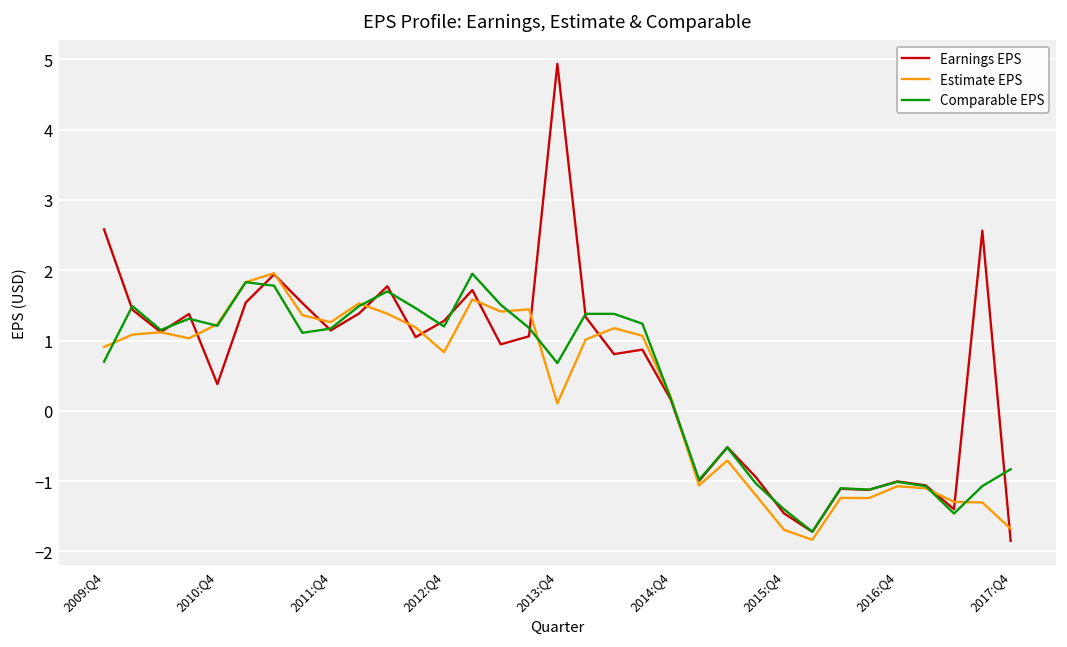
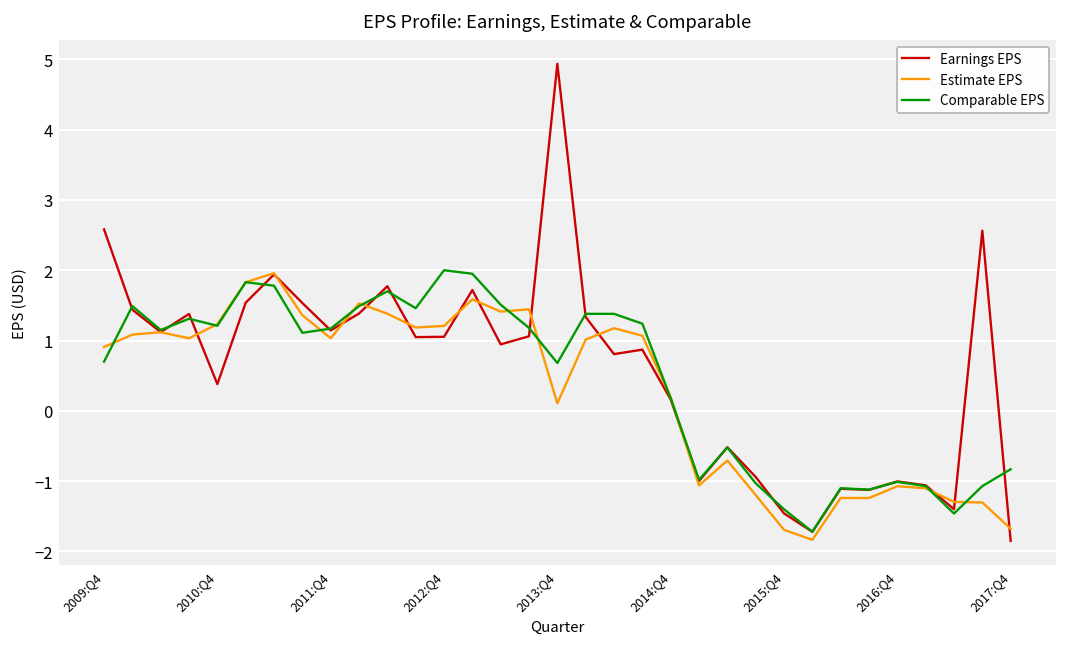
  {
    "Earnings EPS": {
      "2009:Q4": 2.6,
      "2010:Q4": 0.4,
-     "2012:Q4": 1.3,
+     "2012:Q4": 1.1,
      "2013:Q4": 4.9,
      "2015:Q4": -1.5,
      "2017:Q4": -1.8
    },
    "Estimate EPS": {
      "2009:Q4": 0.9,
-     "2011:Q4": 1.3,
-     "2012:Q4": 0.8,
+     "2011:Q4": 1.0,
+     "2012:Q4": 1.2,
      "2013:Q4": 0.1,
      "2015:Q4": -1.7,
      "2016:Q4": -1.1,
      "2017:Q4": -1.7
    },
    "Comparable EPS": {
      "2009:Q4": 0.7,
-     "2012:Q4": 1.2,
+     "2012:Q4": 2.0,
      "2013:Q4": 0.7,
      "2015:Q4": -1.4,
      "2017:Q4": -0.8
    }
  }
